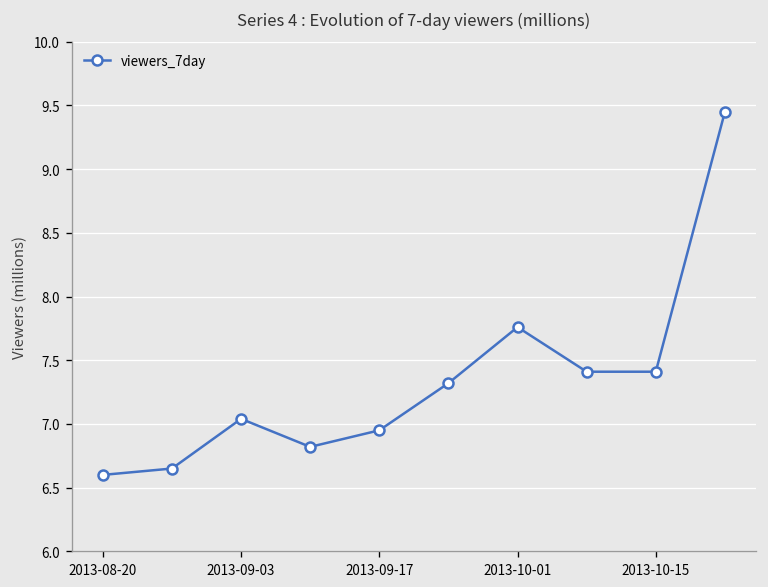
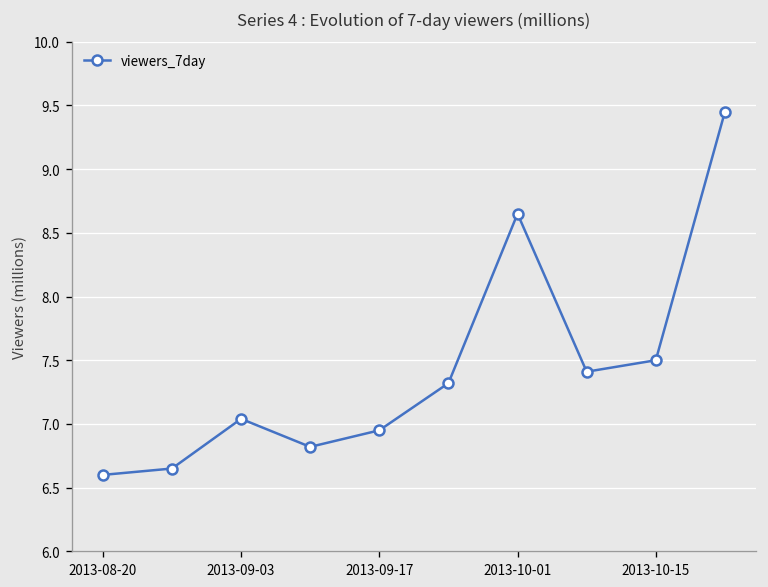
  {
    "2013-08-20": 6.60,
    "2013-09-03": 7.04,
    "2013-09-17": 6.95,
-   "2013-10-01": 7.76,
-   "2013-10-15": 7.41
+   "2013-10-01": 8.65,
+   "2013-10-15": 7.50
  }
